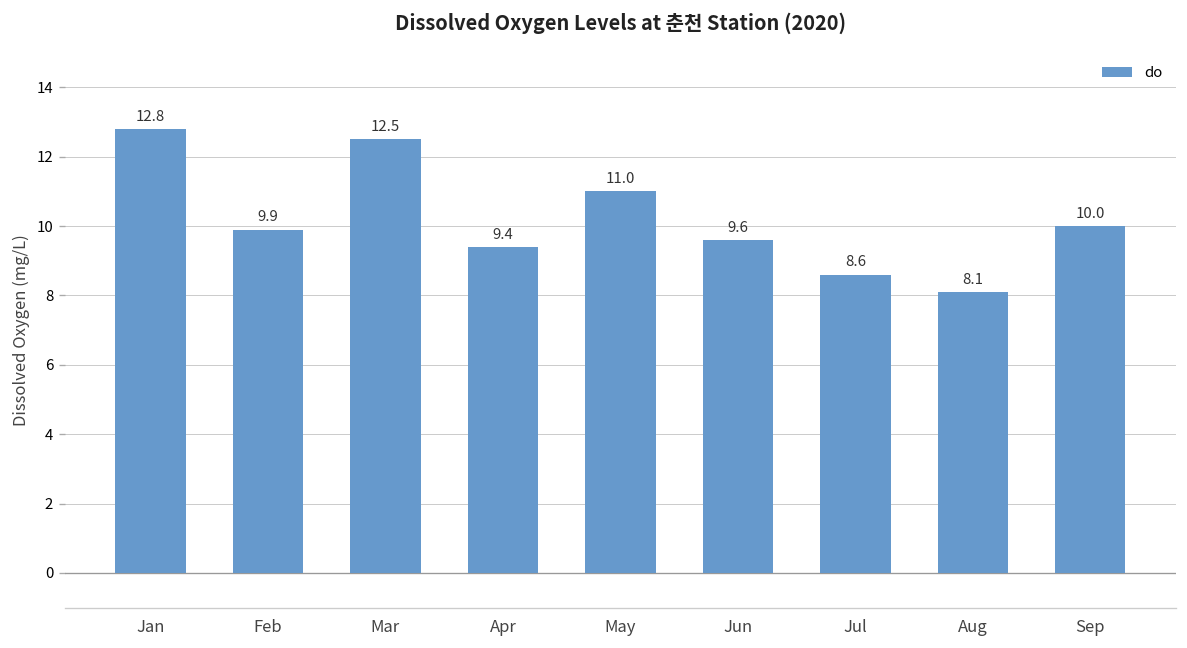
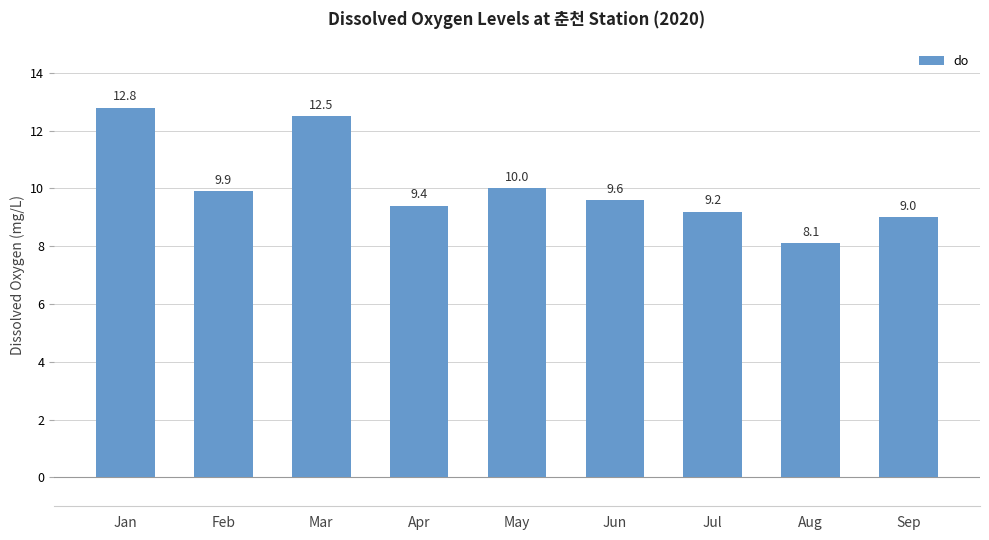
  {
    "Jan": 12.8,
    "Feb": 9.9,
    "Mar": 12.5,
    "Apr": 9.4,
-   "May": 11.0,
+   "May": 10.0,
    "Jun": 9.6,
-   "Jul": 8.6,
+   "Jul": 9.2,
    "Aug": 8.1,
-   "Sep": 10.0
+   "Sep": 9.0
  }
